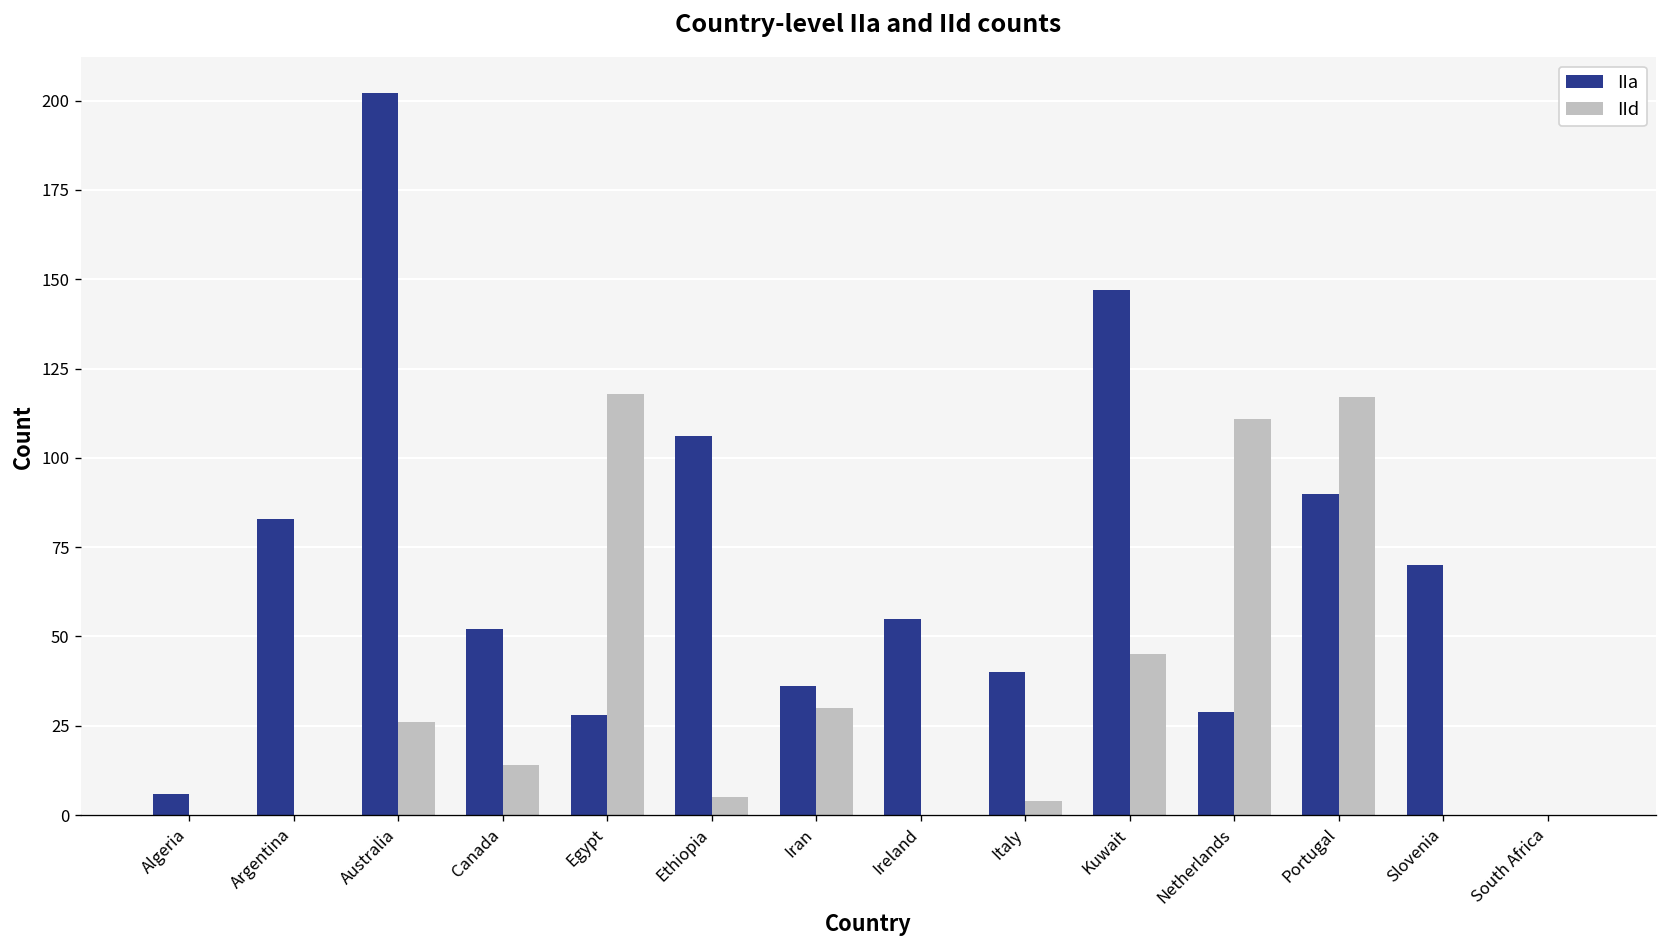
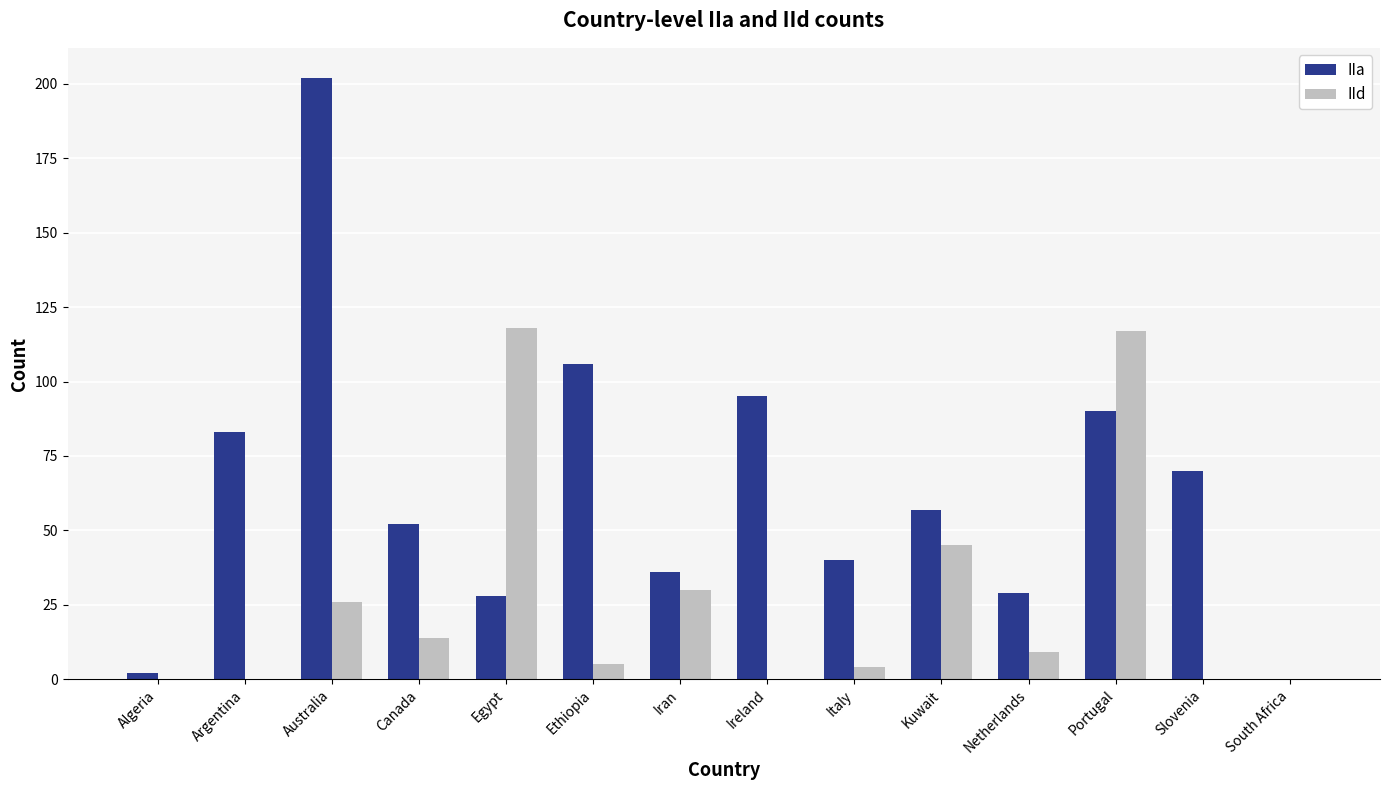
  {
    "IIa": {
-     "Algeria": 6,
+     "Algeria": 2,
      "Argentina": 83,
      "Australia": 202,
      "Canada": 52,
      "Egypt": 28,
      "Ethiopia": 106,
      "Iran": 36,
-     "Ireland": 55,
+     "Ireland": 95,
      "Italy": 40,
-     "Kuwait": 147,
+     "Kuwait": 57,
      "Netherlands": 29,
      "Portugal": 90,
      "Slovenia": 70,
      "South Africa": 0
    },
    "IId": {
      "Algeria": 0,
      "Argentina": 0,
      "Australia": 26,
      "Canada": 14,
      "Egypt": 118,
      "Ethiopia": 5,
      "Iran": 30,
      "Ireland": 0,
      "Italy": 4,
      "Kuwait": 45,
-     "Netherlands": 111,
+     "Netherlands": 9,
      "Portugal": 117,
      "Slovenia": 0,
      "South Africa": 0
    }
  }
